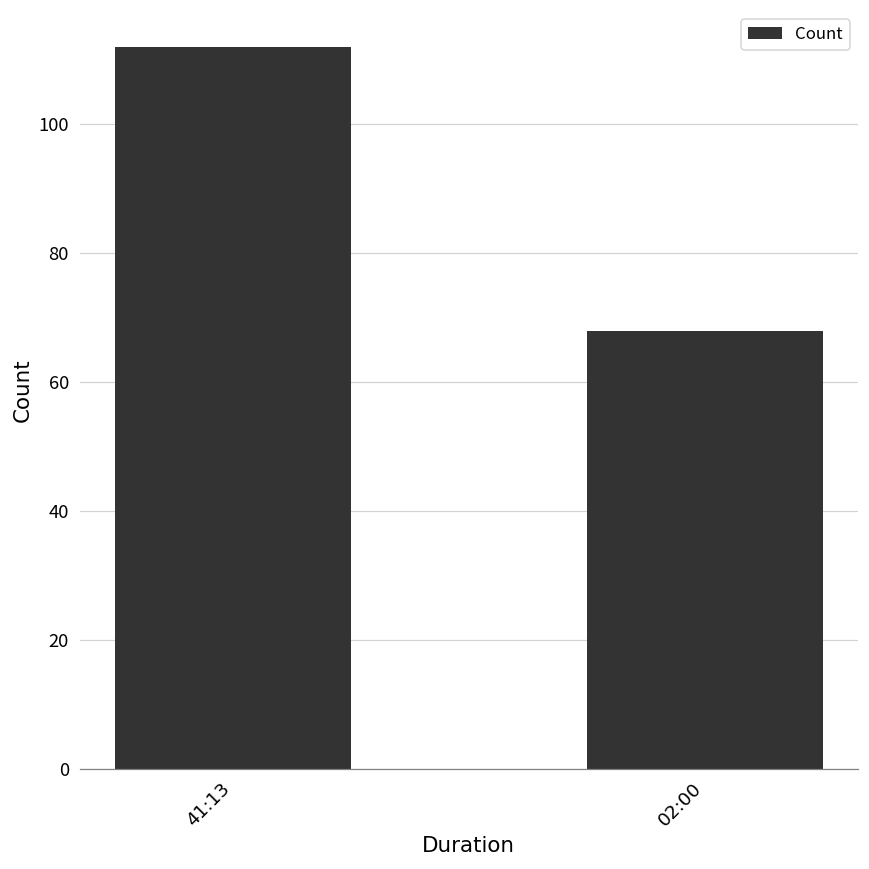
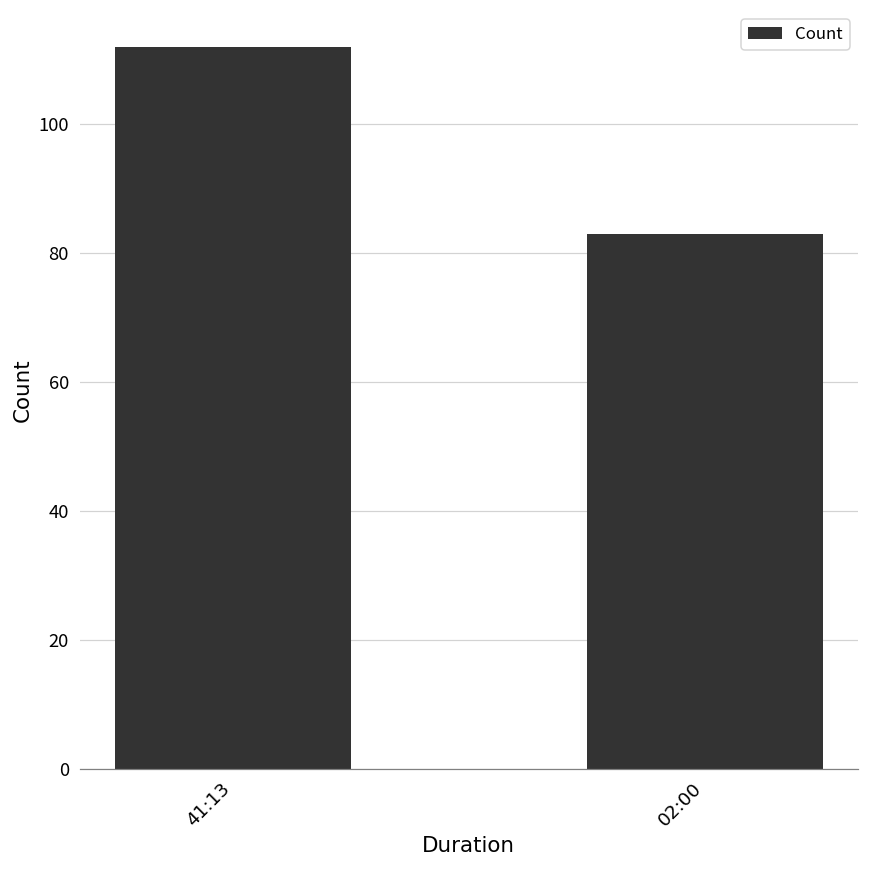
  {
    "41:13": 112,
-   "02:00": 68
+   "02:00": 83
  }
